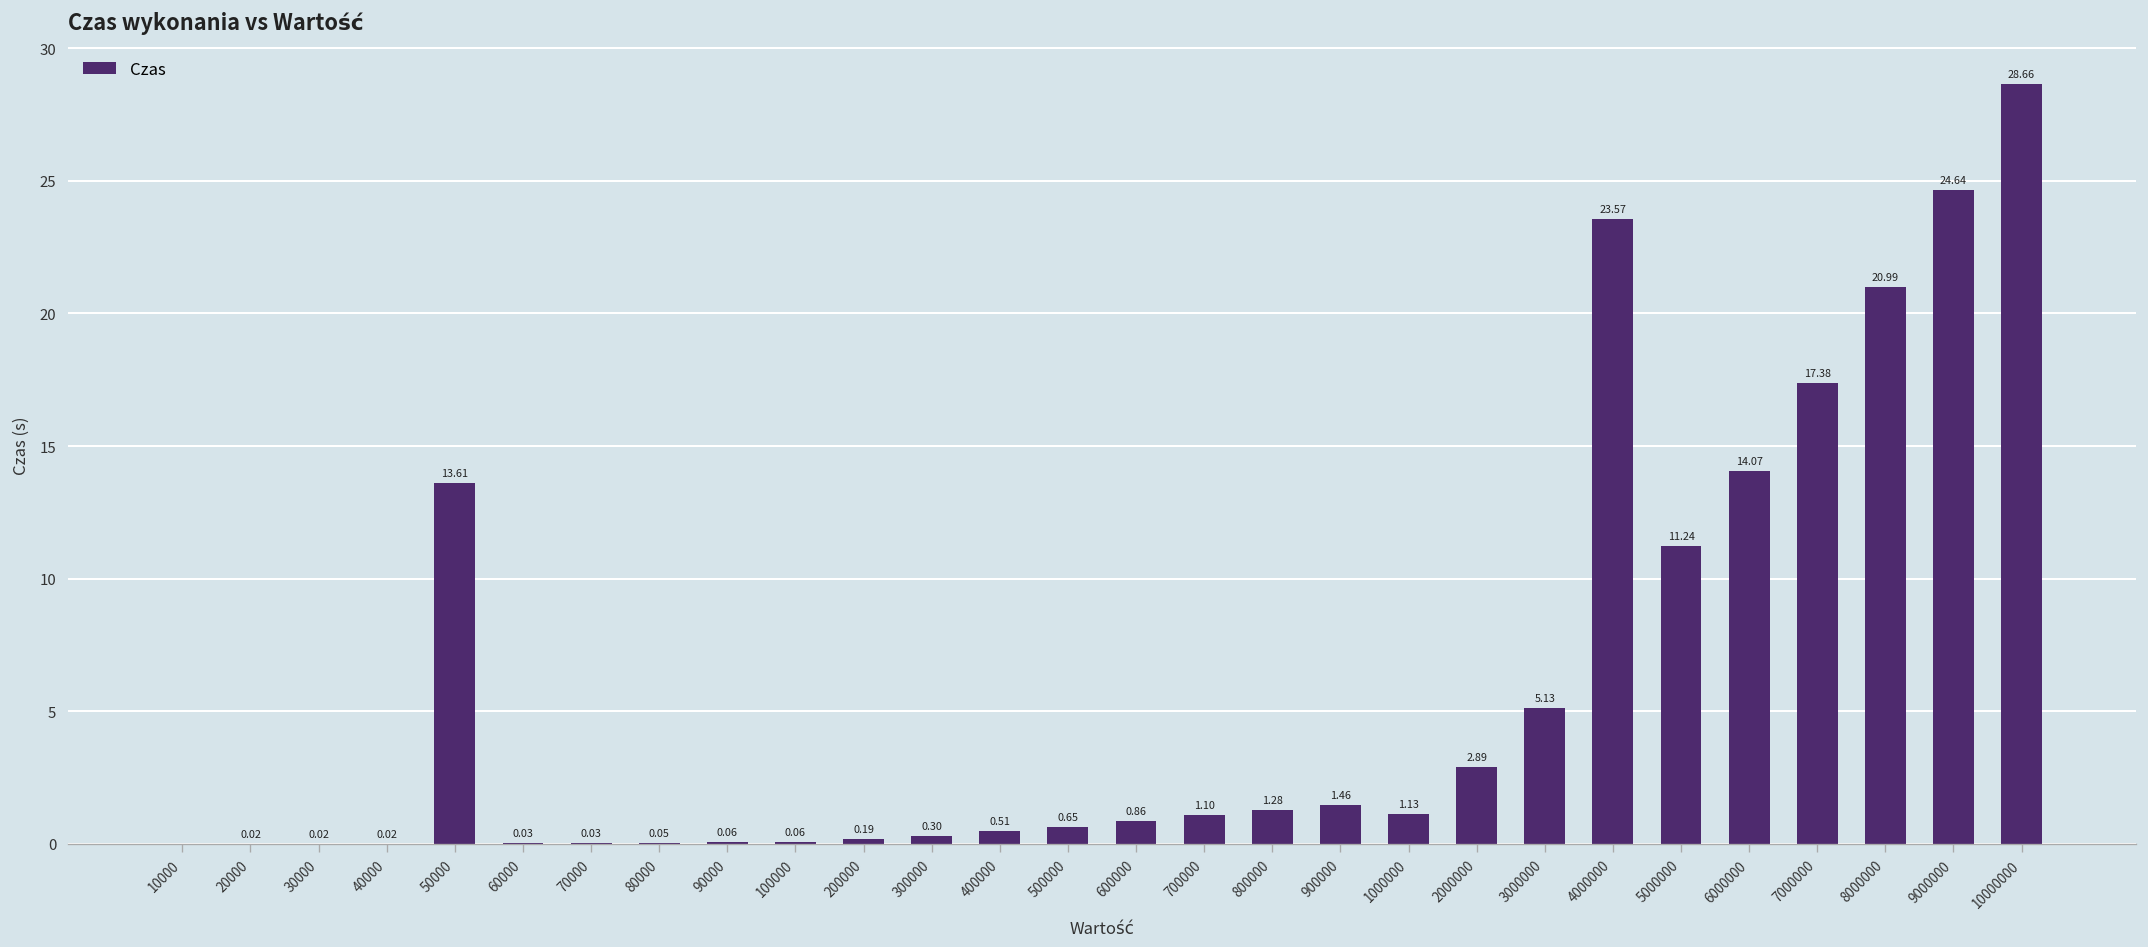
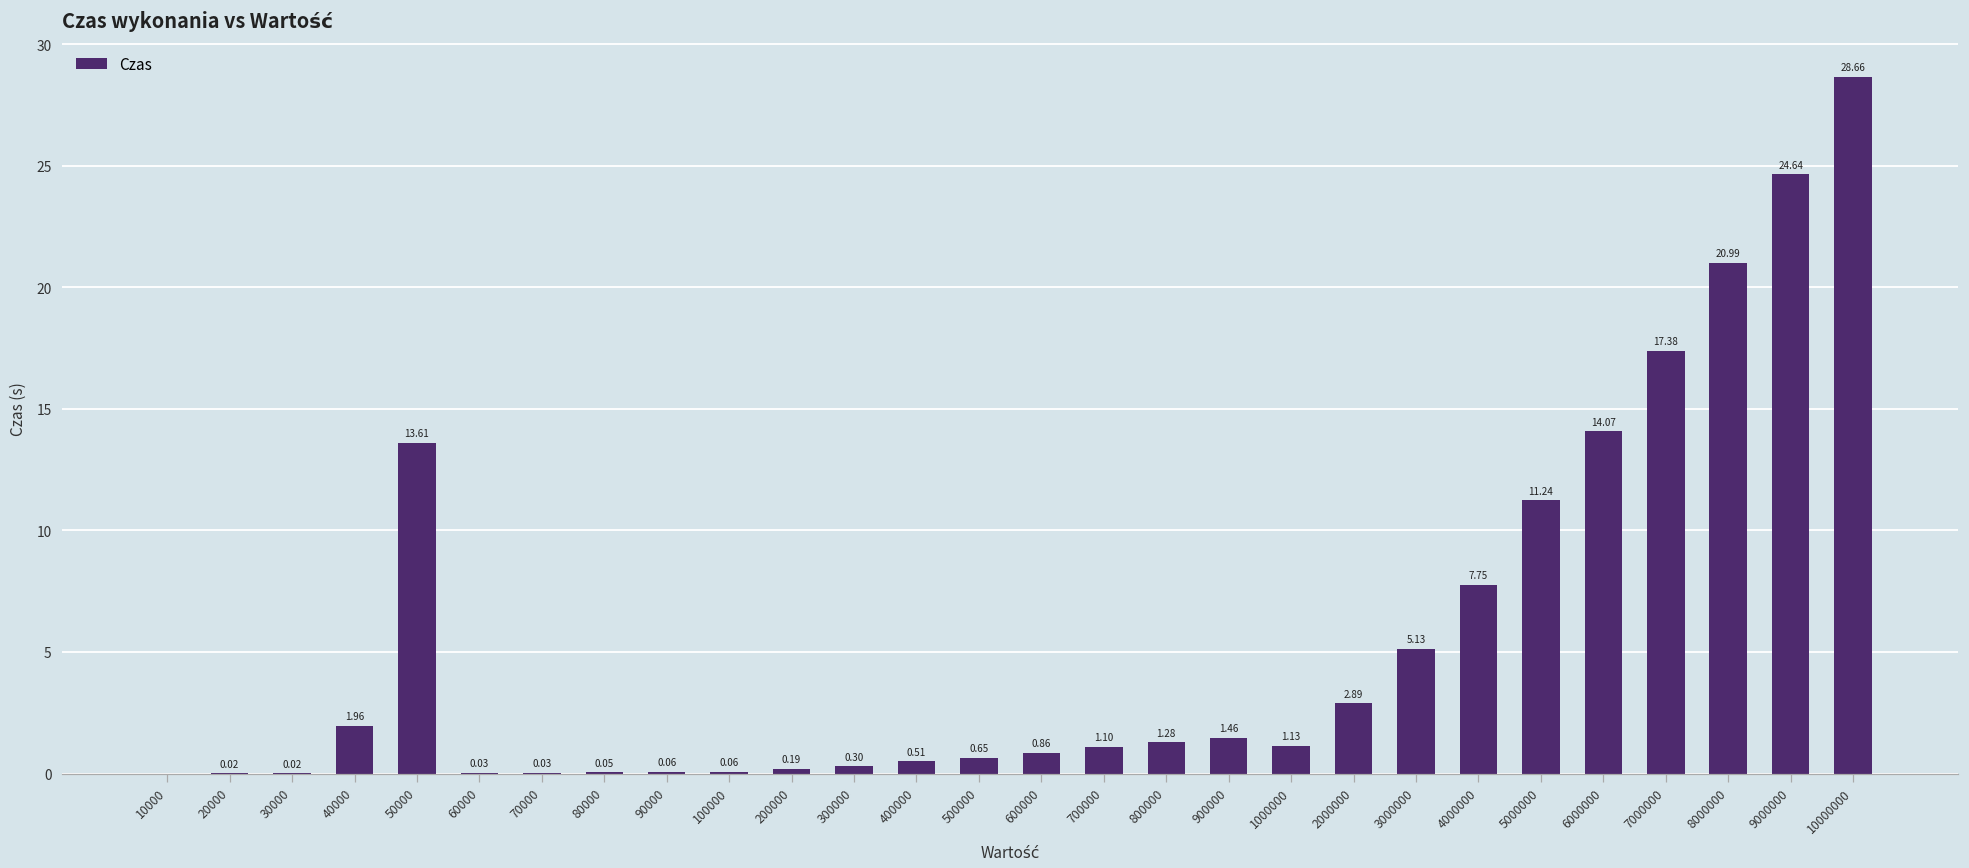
  {
    "20000": 0.02,
    "30000": 0.02,
-   "40000": 0.02,
+   "40000": 1.96,
    "50000": 13.61,
    "60000": 0.03,
    "70000": 0.03,
    "80000": 0.05,
    "90000": 0.06,
    "100000": 0.06,
    "200000": 0.19,
    "300000": 0.30,
    "400000": 0.51,
    "500000": 0.65,
    "600000": 0.86,
    "700000": 1.10,
    "800000": 1.28,
    "900000": 1.46,
    "1000000": 1.13,
    "2000000": 2.89,
    "3000000": 5.13,
-   "4000000": 23.57,
+   "4000000": 7.75,
    "5000000": 11.24,
    "6000000": 14.07,
    "7000000": 17.38,
    "8000000": 20.99,
    "9000000": 24.64,
    "10000000": 28.66
  }
